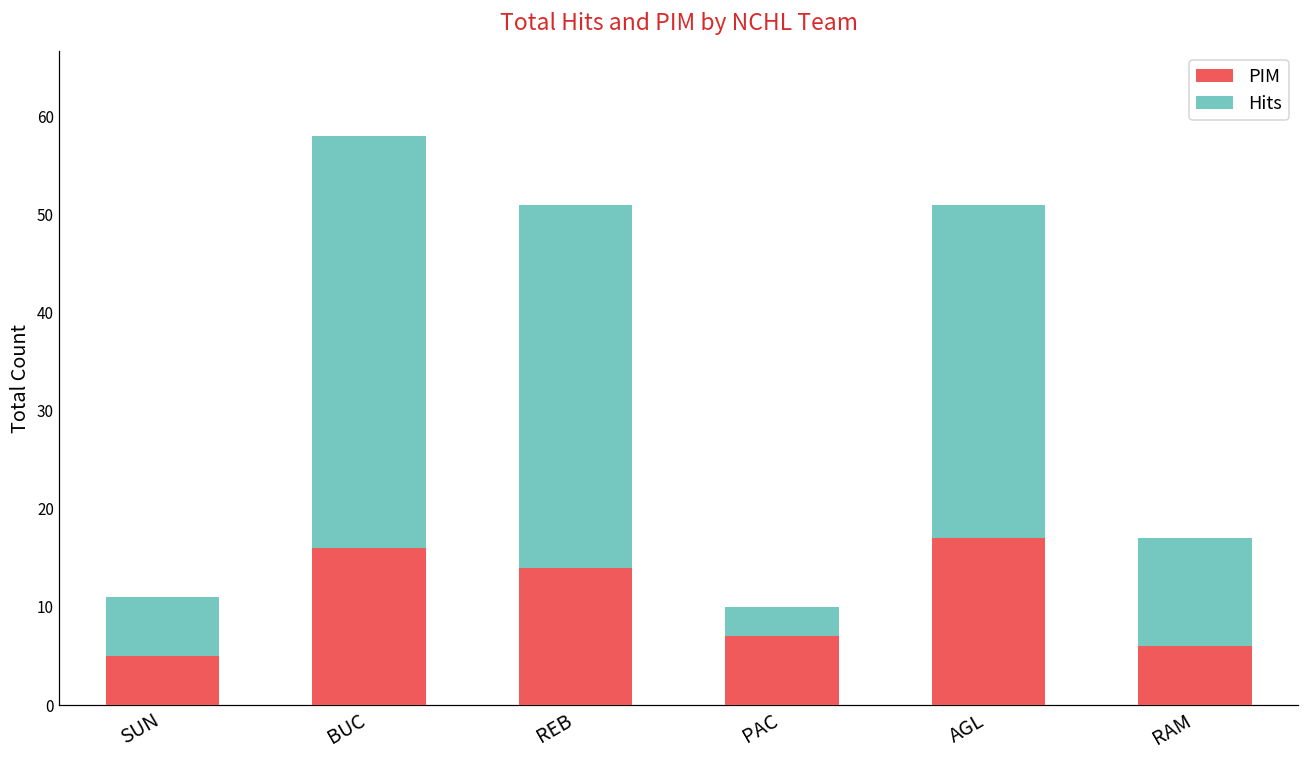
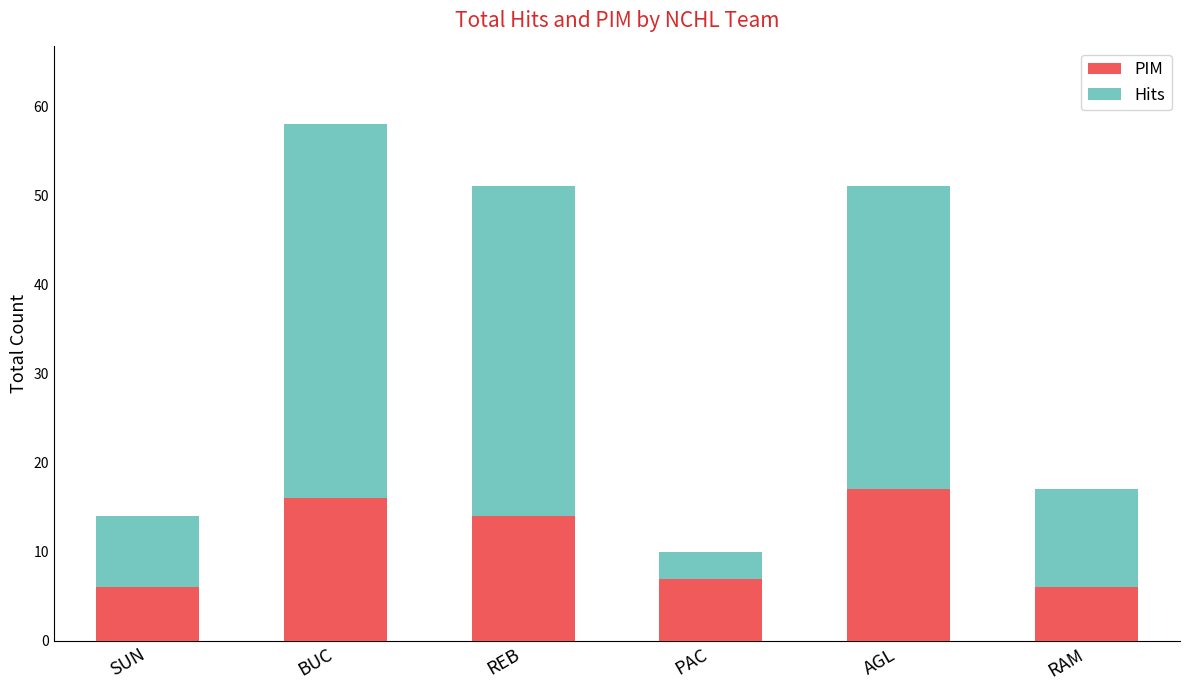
  {
    "PIM": {
-     "SUN": 5,
+     "SUN": 6,
      "BUC": 16,
      "REB": 14,
      "PAC": 7,
      "AGL": 17,
      "RAM": 6
    },
    "Hits": {
-     "SUN": 6,
+     "SUN": 8,
      "BUC": 42,
      "REB": 37,
      "PAC": 3,
      "AGL": 34,
      "RAM": 11
    }
  }
